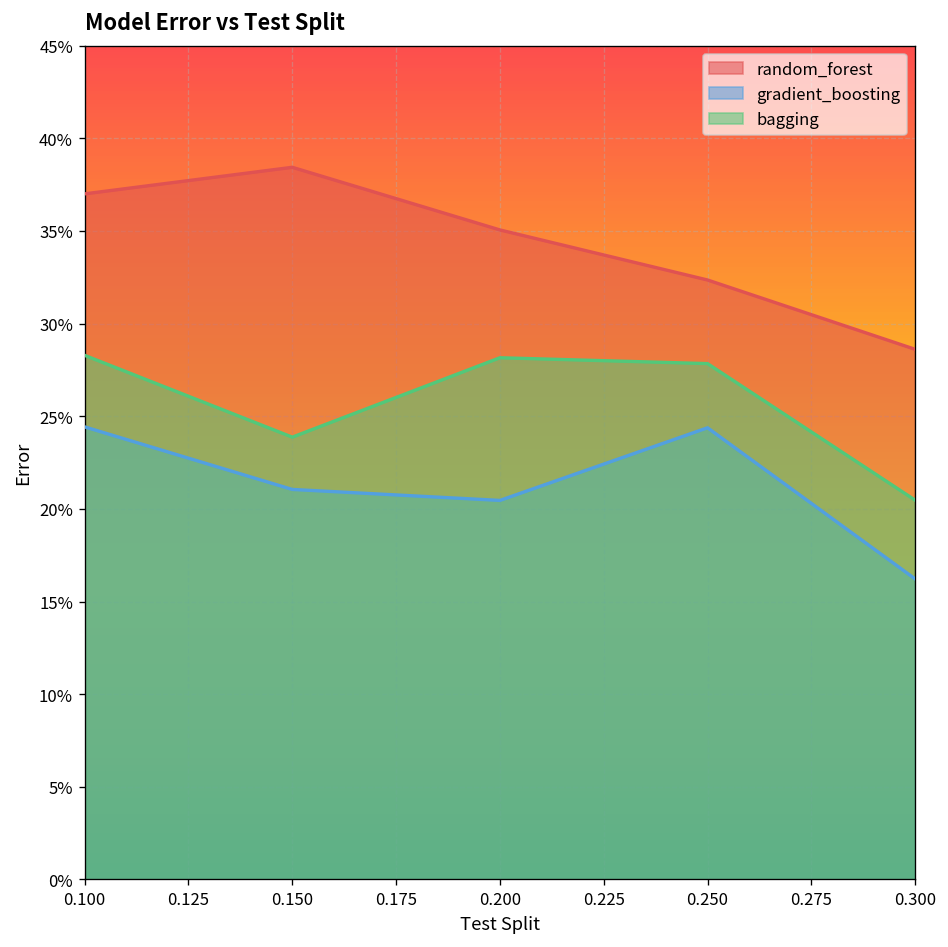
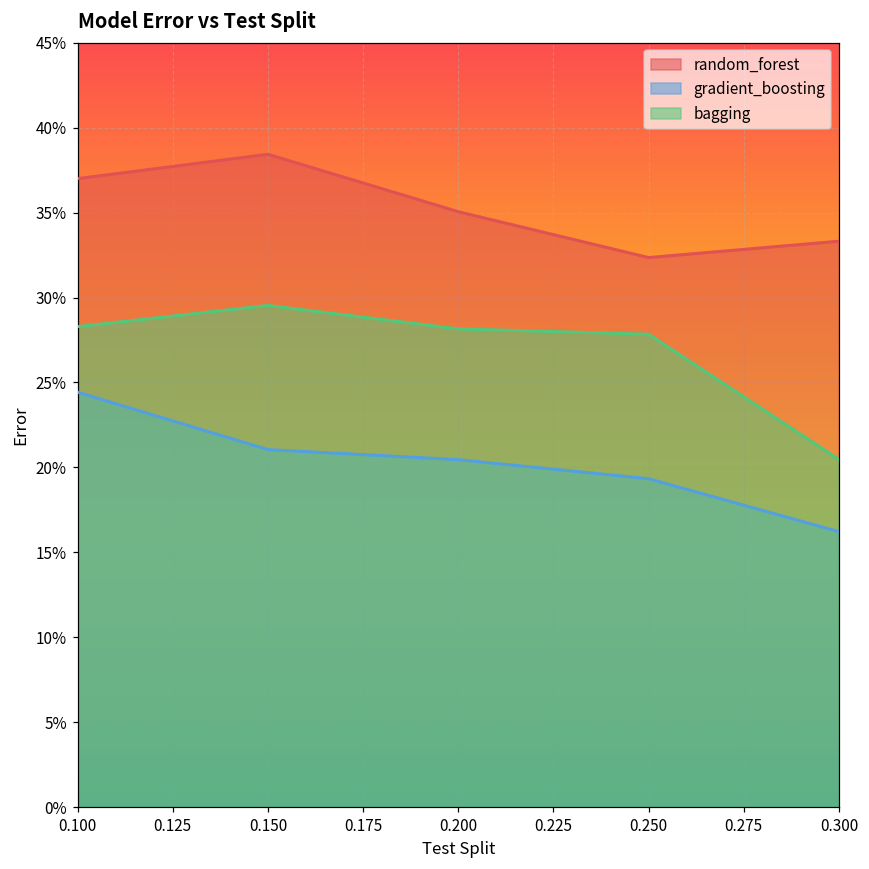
  {
    "random_forest": {
      "0.100": "37.0%",
      "0.150": "38.4%",
      "0.200": "35.1%",
      "0.250": "32.4%",
-     "0.300": "28.6%"
+     "0.300": "33.3%"
    },
    "gradient_boosting": {
      "0.100": "24.4%",
      "0.150": "21.0%",
      "0.200": "20.5%",
-     "0.250": "24.4%",
+     "0.250": "19.3%",
      "0.300": "16.2%"
    },
    "bagging": {
      "0.100": "28.3%",
-     "0.150": "23.9%",
+     "0.150": "29.5%",
      "0.200": "28.2%",
      "0.250": "27.8%",
      "0.300": "20.5%"
    }
  }
